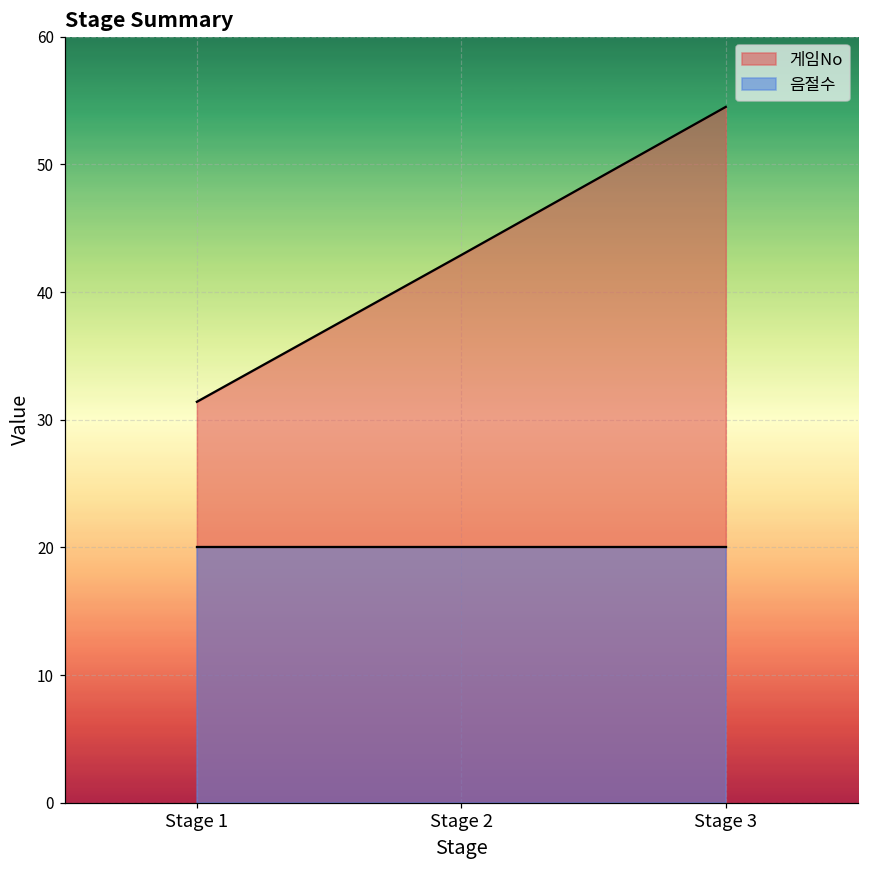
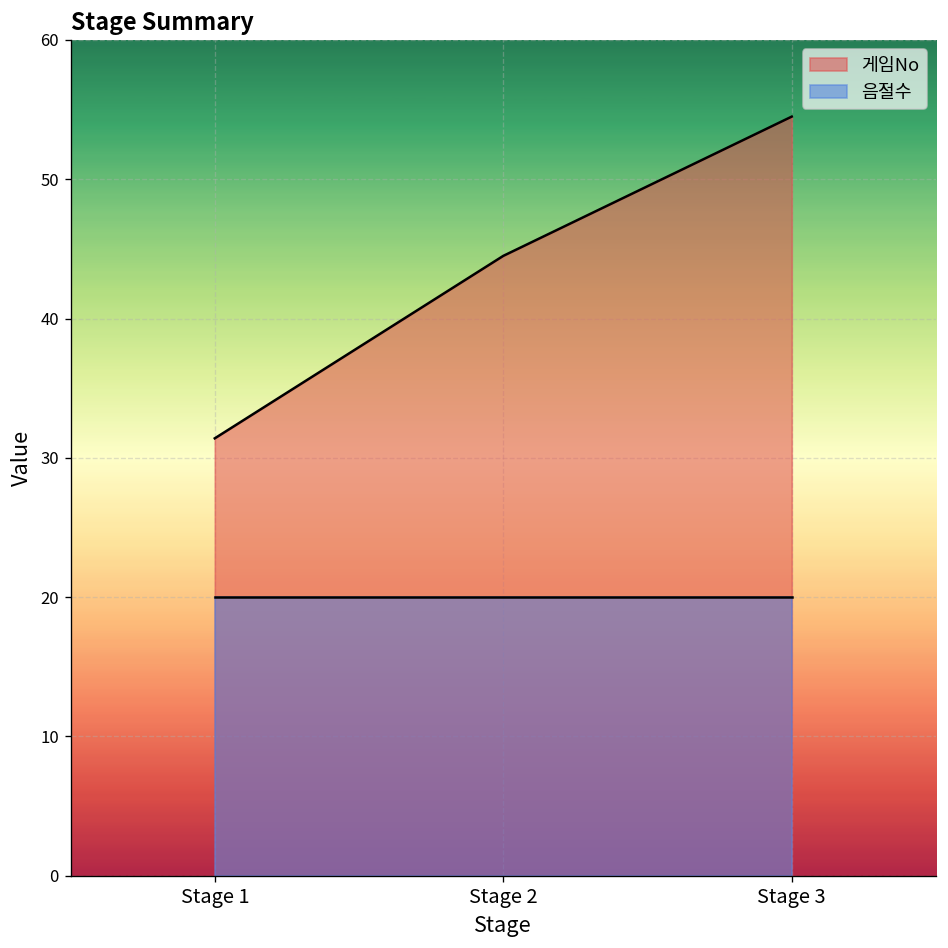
  {
    "게임No": {
      "Stage 1": 31.4,
-     "Stage 2": 42.9,
+     "Stage 2": 44.5,
      "Stage 3": 54.5
    },
    "음절수": {
      "Stage 1": 20.0,
      "Stage 2": 20.0,
      "Stage 3": 20.0
    }
  }
